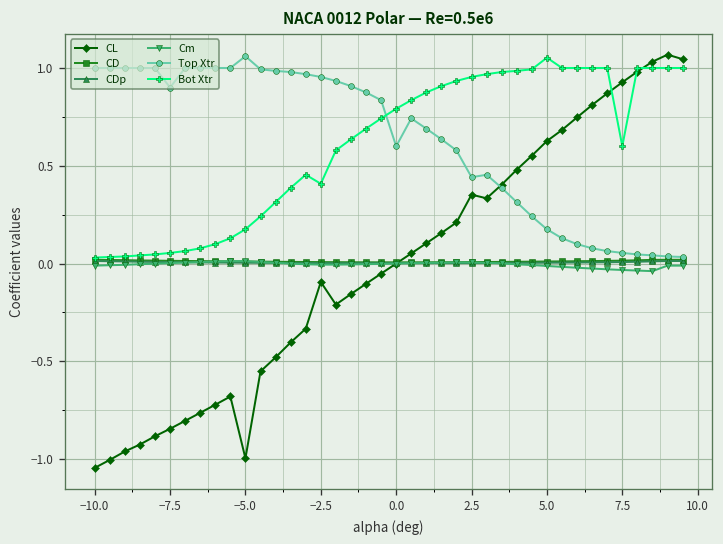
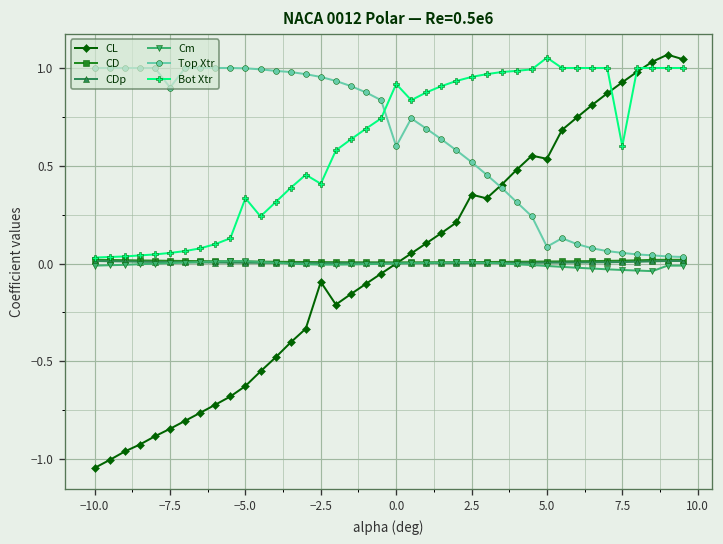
  {
    "CL": {
      "−10.0": -1.05,
      "−7.5": -0.85,
-     "−5.0": -1.00,
+     "−5.0": -0.63,
      "−2.5": -0.09,
      "2.5": 0.35,
-     "5.0": 0.63,
+     "5.0": 0.54,
      "7.5": 0.93
    },
    "Top Xtr": {
-     "−5.0": 1.06,
+     "−5.0": 1.00,
      "−2.5": 0.95,
      "0.0": 0.60,
-     "2.5": 0.44,
-     "5.0": 0.18,
+     "2.5": 0.52,
+     "5.0": 0.09,
      "7.5": 0.05
    },
    "Bot Xtr": {
      "−7.5": 0.05,
-     "−5.0": 0.18,
+     "−5.0": 0.33,
      "−2.5": 0.41,
-     "0.0": 0.79,
+     "0.0": 0.92,
      "2.5": 0.95,
      "5.0": 1.05,
      "7.5": 0.60
    }
  }
